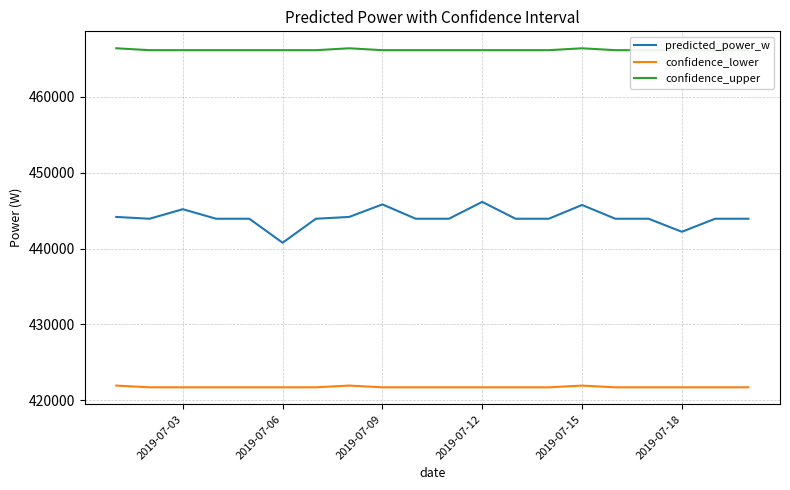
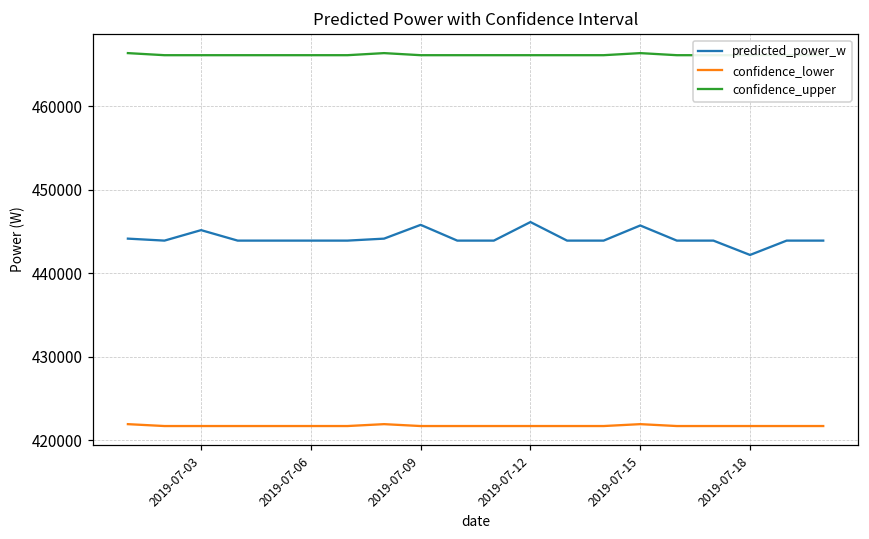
  {
    "predicted_power_w": {
      "2019-07-03": 445000,
-     "2019-07-06": 441000,
+     "2019-07-06": 444000,
      "2019-07-09": 446000,
      "2019-07-12": 446000,
      "2019-07-15": 446000,
      "2019-07-18": 442000
    },
    "confidence_lower": {
      "2019-07-03": 422000,
      "2019-07-06": 422000,
      "2019-07-09": 422000,
      "2019-07-12": 422000,
      "2019-07-15": 422000,
      "2019-07-18": 422000
    },
    "confidence_upper": {
      "2019-07-03": 466000,
      "2019-07-06": 466000,
      "2019-07-09": 466000,
      "2019-07-12": 466000,
      "2019-07-15": 466000
    }
  }
